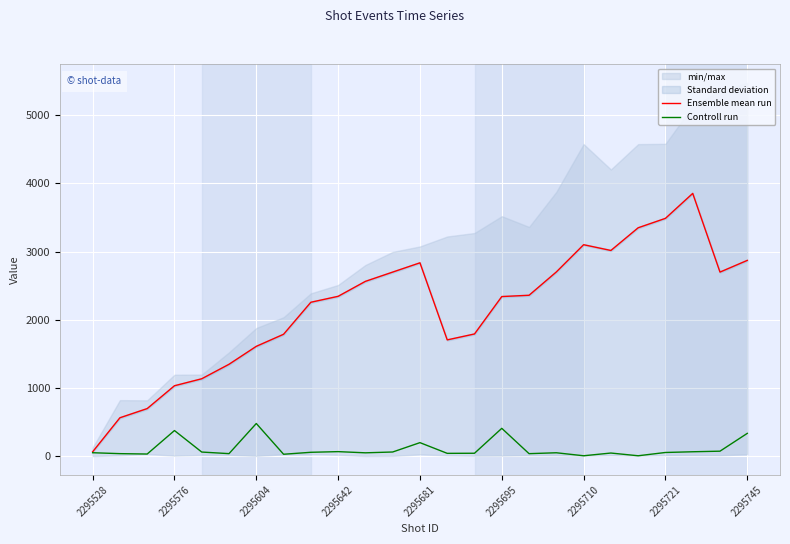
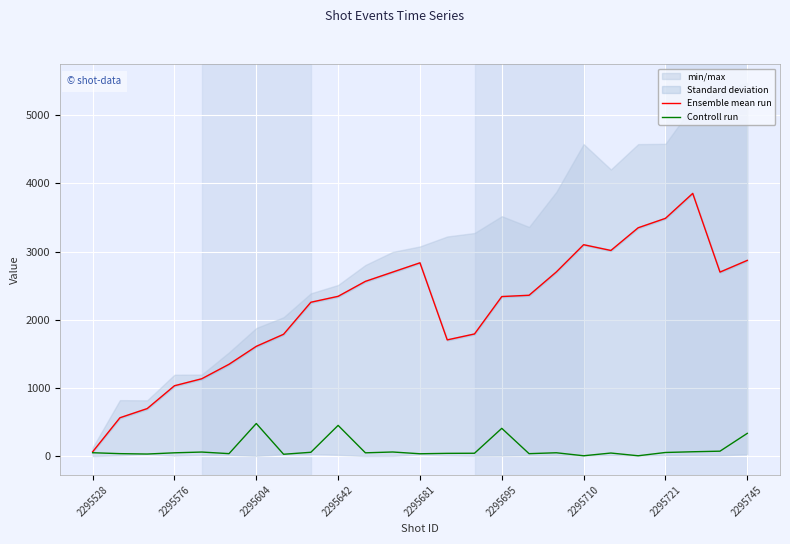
  {
    "Controll run": {
-     "2295576": 400,
+     "2295576": 0,
      "2295604": 500,
-     "2295642": 100,
-     "2295681": 200,
+     "2295642": 500,
+     "2295681": 0,
      "2295695": 400,
      "2295710": 0,
      "2295721": 100,
      "2295745": 300
    }
  }
